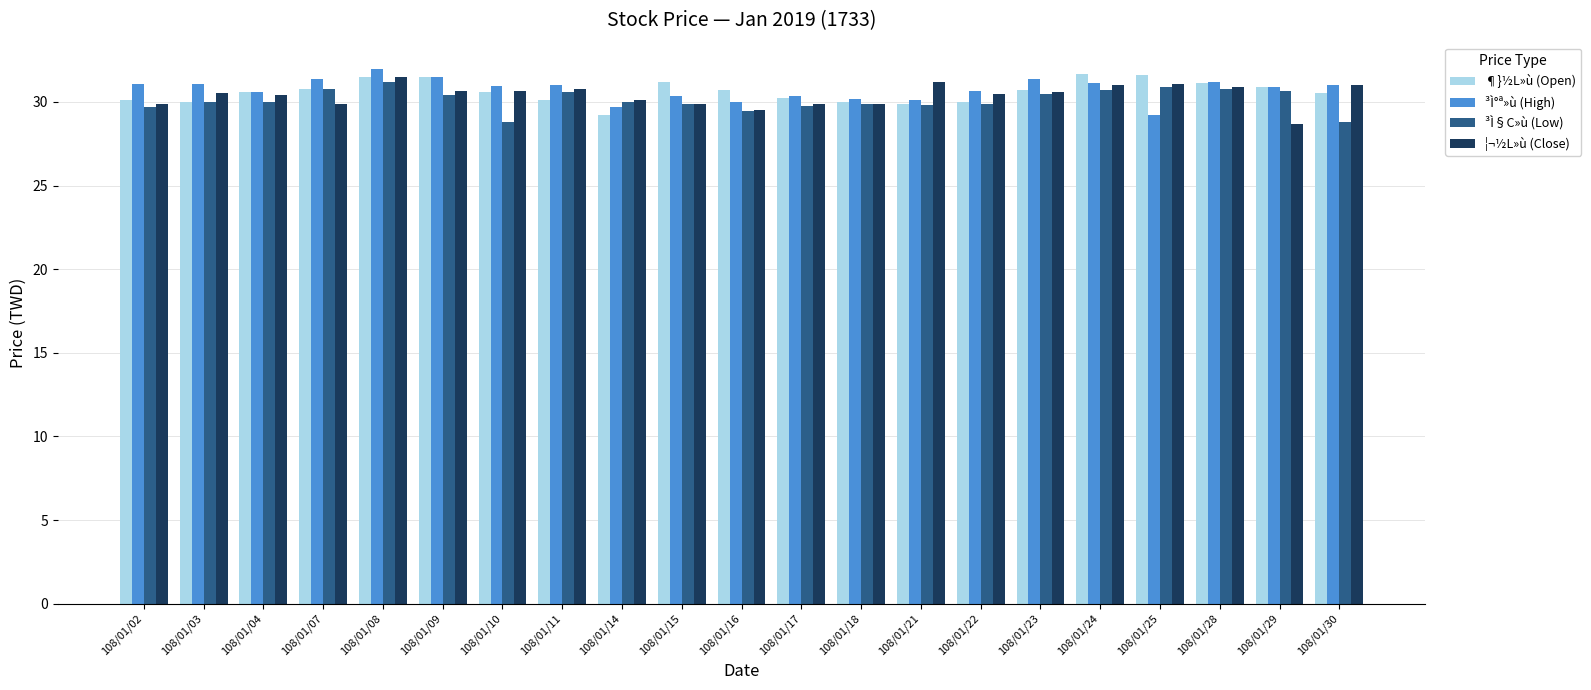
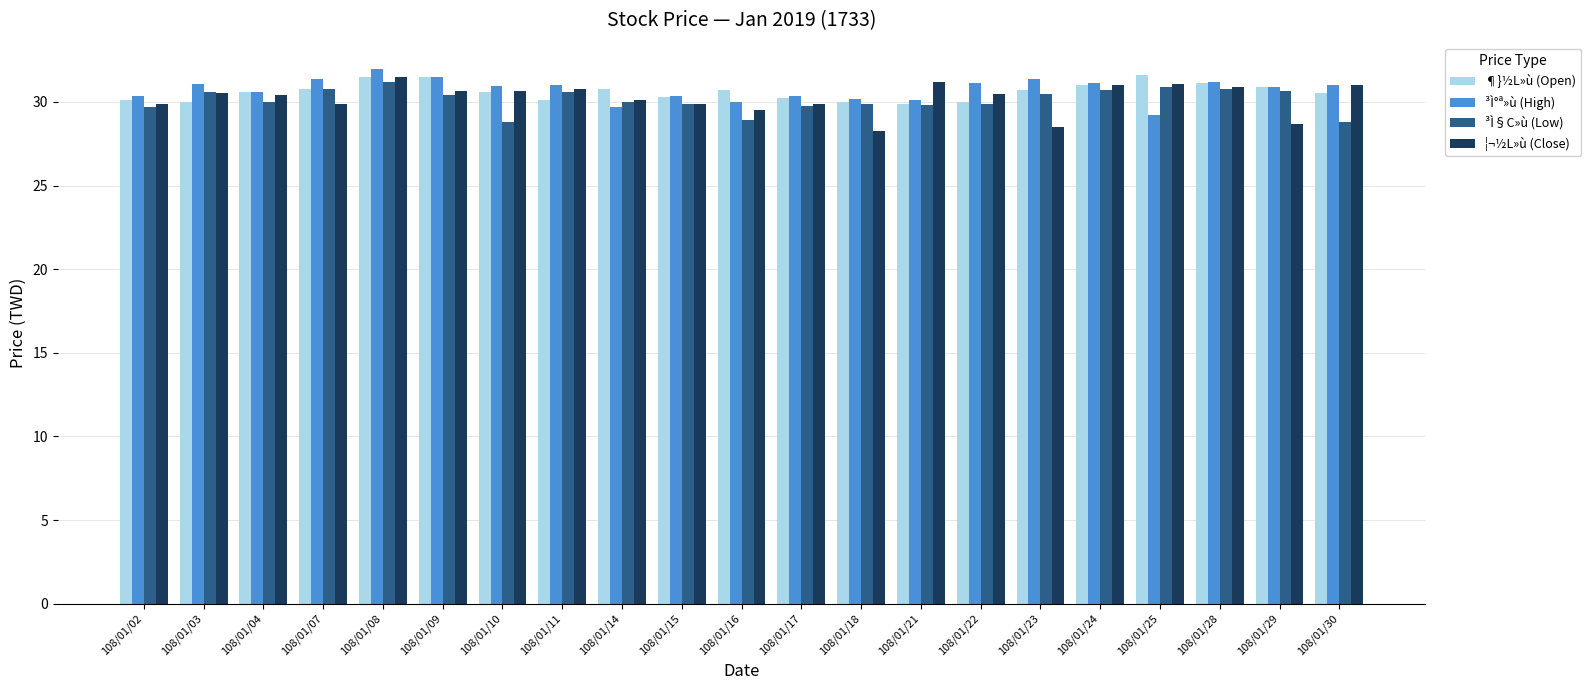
  {
    "¶}½L»ù (Open)": {
      "108/01/02": 30.1,
      "108/01/03": 30.0,
      "108/01/04": 30.6,
      "108/01/07": 30.8,
      "108/01/08": 31.5,
      "108/01/09": 31.5,
      "108/01/10": 30.6,
      "108/01/11": 30.1,
-     "108/01/14": 29.2,
-     "108/01/15": 31.2,
+     "108/01/14": 30.8,
+     "108/01/15": 30.3,
      "108/01/16": 30.7,
      "108/01/17": 30.3,
      "108/01/18": 30.0,
      "108/01/21": 29.9,
      "108/01/22": 30.0,
      "108/01/23": 30.7,
-     "108/01/24": 31.7,
+     "108/01/24": 31.0,
      "108/01/25": 31.6,
      "108/01/28": 31.2,
      "108/01/29": 30.9,
      "108/01/30": 30.6
    },
    "³Ì°ª»ù (High)": {
-     "108/01/02": 31.1,
+     "108/01/02": 30.4,
      "108/01/03": 31.1,
      "108/01/04": 30.6,
      "108/01/07": 31.4,
      "108/01/08": 32.0,
      "108/01/09": 31.5,
      "108/01/10": 31.0,
      "108/01/11": 31.0,
      "108/01/14": 29.7,
      "108/01/15": 30.4,
      "108/01/16": 30.0,
      "108/01/17": 30.4,
      "108/01/18": 30.2,
      "108/01/21": 30.1,
-     "108/01/22": 30.7,
+     "108/01/22": 31.2,
      "108/01/23": 31.4,
      "108/01/24": 31.2,
      "108/01/25": 29.2,
      "108/01/28": 31.2,
      "108/01/29": 30.9,
      "108/01/30": 31.0
    },
    "³Ì§C»ù (Low)": {
      "108/01/02": 29.7,
-     "108/01/03": 30.0,
+     "108/01/03": 30.6,
      "108/01/04": 30.0,
      "108/01/07": 30.8,
      "108/01/08": 31.2,
      "108/01/09": 30.4,
      "108/01/10": 28.8,
      "108/01/11": 30.6,
      "108/01/14": 30.0,
      "108/01/15": 29.9,
-     "108/01/16": 29.5,
+     "108/01/16": 29.0,
      "108/01/17": 29.8,
      "108/01/18": 29.9,
      "108/01/21": 29.8,
      "108/01/22": 29.9,
      "108/01/23": 30.5,
      "108/01/24": 30.7,
      "108/01/25": 30.9,
      "108/01/28": 30.8,
      "108/01/29": 30.7,
      "108/01/30": 28.8
    },
    "¦¬½L»ù (Close)": {
      "108/01/02": 29.9,
      "108/01/03": 30.6,
      "108/01/04": 30.4,
      "108/01/07": 29.9,
      "108/01/08": 31.5,
      "108/01/09": 30.7,
      "108/01/10": 30.7,
      "108/01/11": 30.8,
      "108/01/14": 30.1,
      "108/01/15": 29.9,
      "108/01/16": 29.5,
      "108/01/17": 29.9,
-     "108/01/18": 29.9,
+     "108/01/18": 28.3,
      "108/01/21": 31.2,
      "108/01/22": 30.5,
-     "108/01/23": 30.6,
+     "108/01/23": 28.5,
      "108/01/24": 31.0,
      "108/01/25": 31.1,
      "108/01/28": 30.9,
      "108/01/29": 28.7,
      "108/01/30": 31.0
    }
  }
